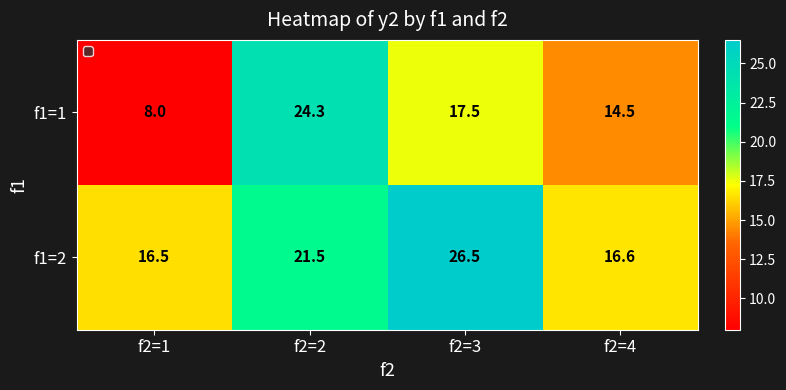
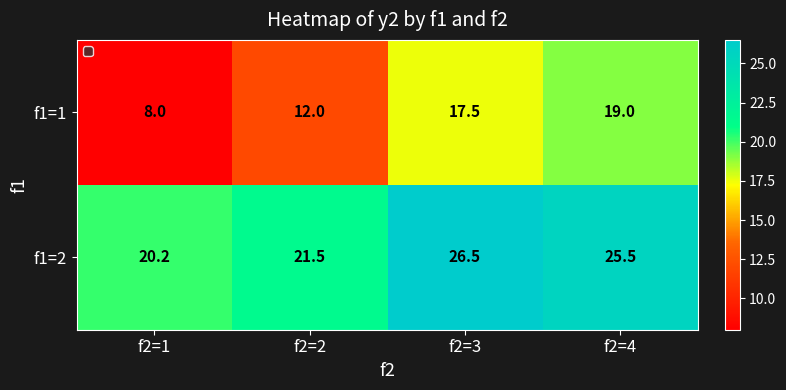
  {
    "f1=1": {
      "f2=1": 8.0,
-     "f2=2": 24.3,
+     "f2=2": 12.0,
      "f2=3": 17.5,
-     "f2=4": 14.5
+     "f2=4": 19.0
    },
    "f1=2": {
-     "f2=1": 16.5,
+     "f2=1": 20.2,
      "f2=2": 21.5,
      "f2=3": 26.5,
-     "f2=4": 16.6
+     "f2=4": 25.5
    }
  }
